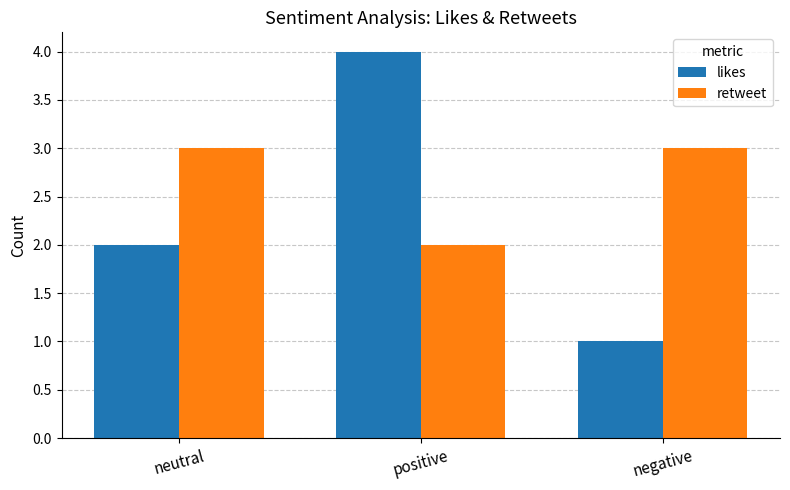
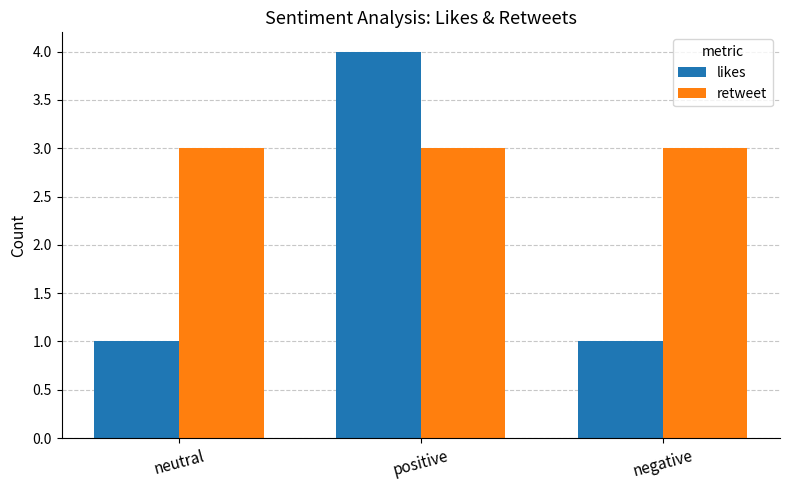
  {
    "likes": {
-     "neutral": 2,
+     "neutral": 1,
      "positive": 4,
      "negative": 1
    },
    "retweet": {
      "neutral": 3,
-     "positive": 2,
+     "positive": 3,
      "negative": 3
    }
  }
